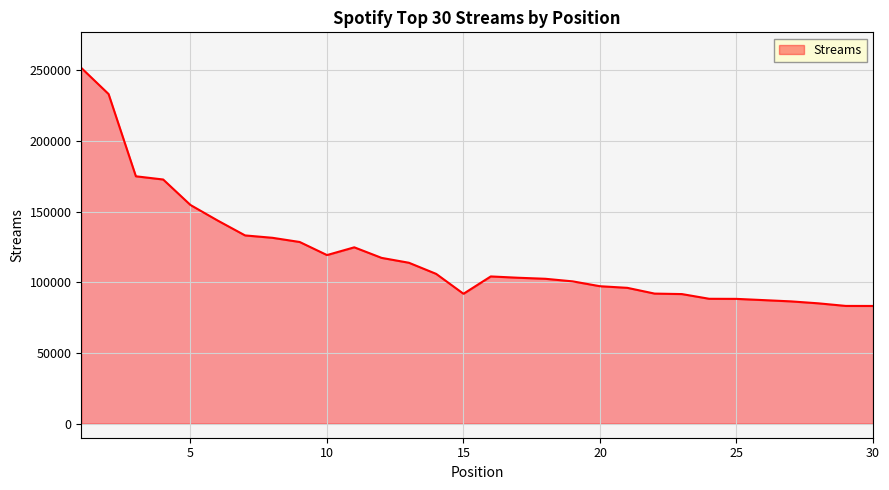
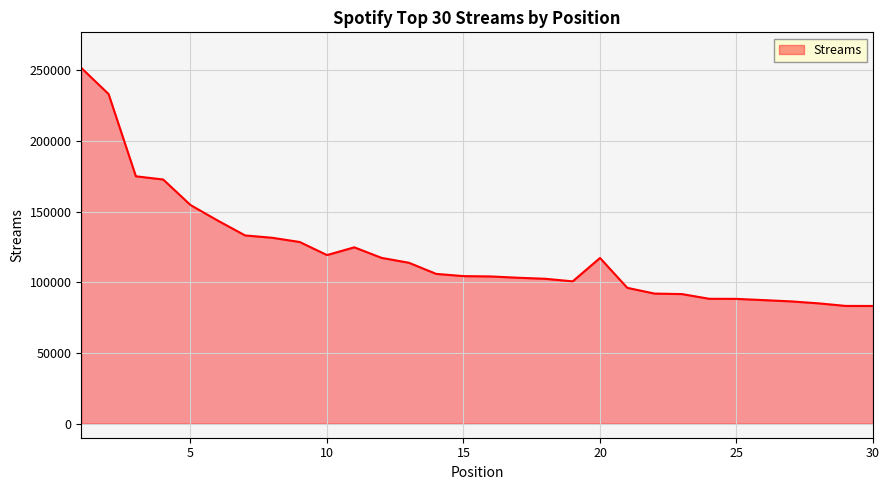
  {
    "5": 155000,
    "10": 119000,
-   "15": 92000,
-   "20": 97000,
+   "15": 104000,
+   "20": 117000,
    "25": 88000,
    "30": 83000
  }
